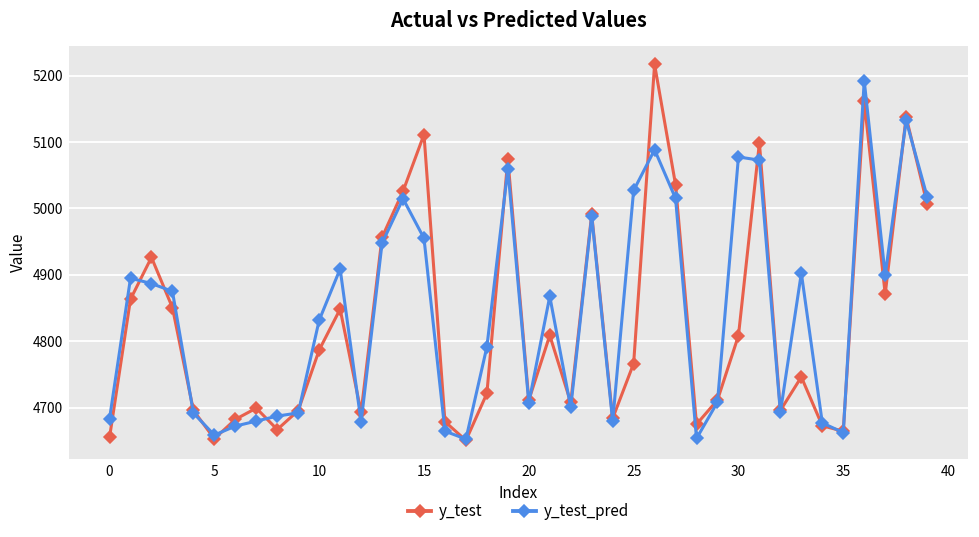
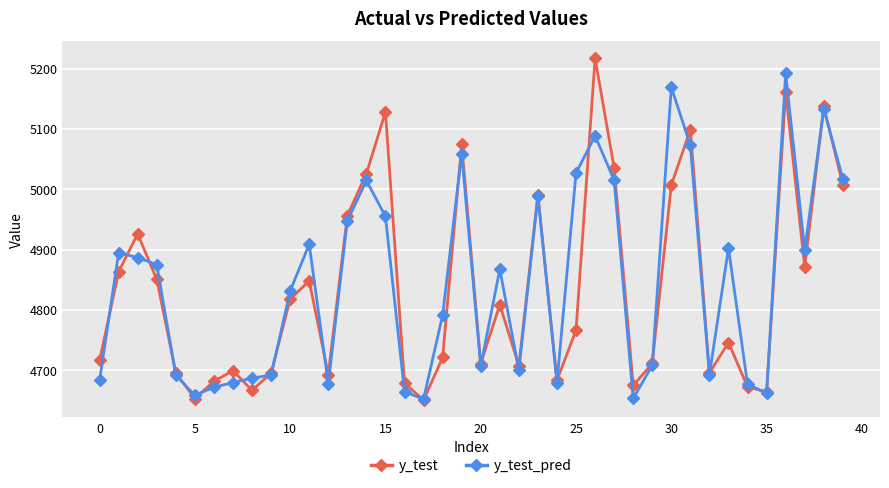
  {
    "y_test": {
-     "0": 4660,
+     "0": 4720,
      "5": 4650,
-     "10": 4790,
-     "15": 5110,
+     "10": 4820,
+     "15": 5130,
      "20": 4710,
      "25": 4770,
-     "30": 4810
+     "30": 5010
    },
    "y_test_pred": {
      "0": 4680,
      "5": 4660,
      "10": 4830,
      "15": 4950,
      "20": 4710,
      "25": 5030,
-     "30": 5080
+     "30": 5170
    }
  }
